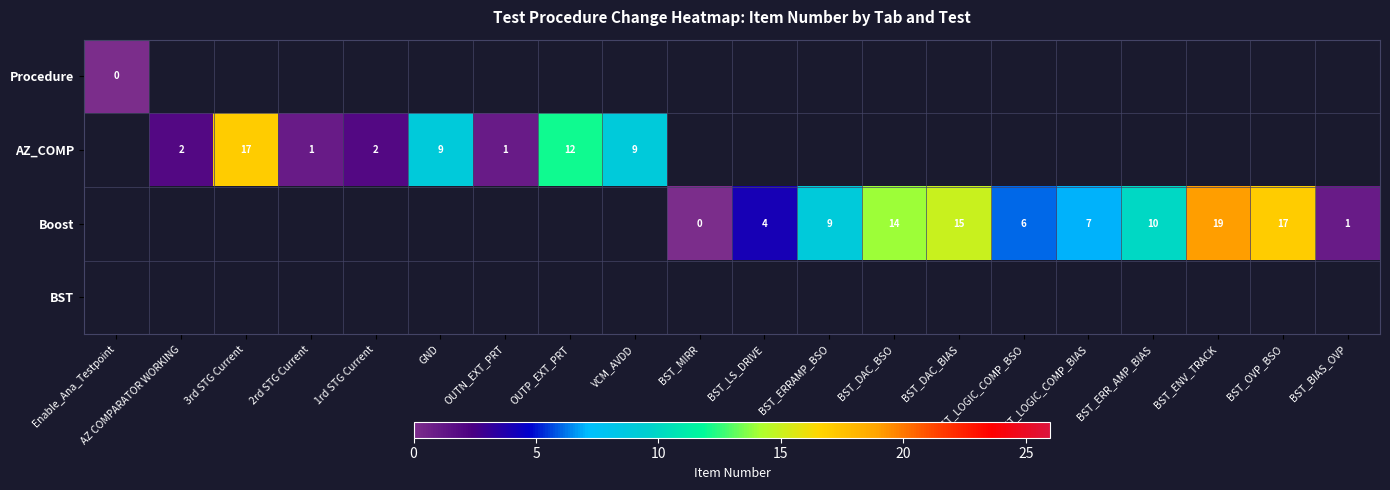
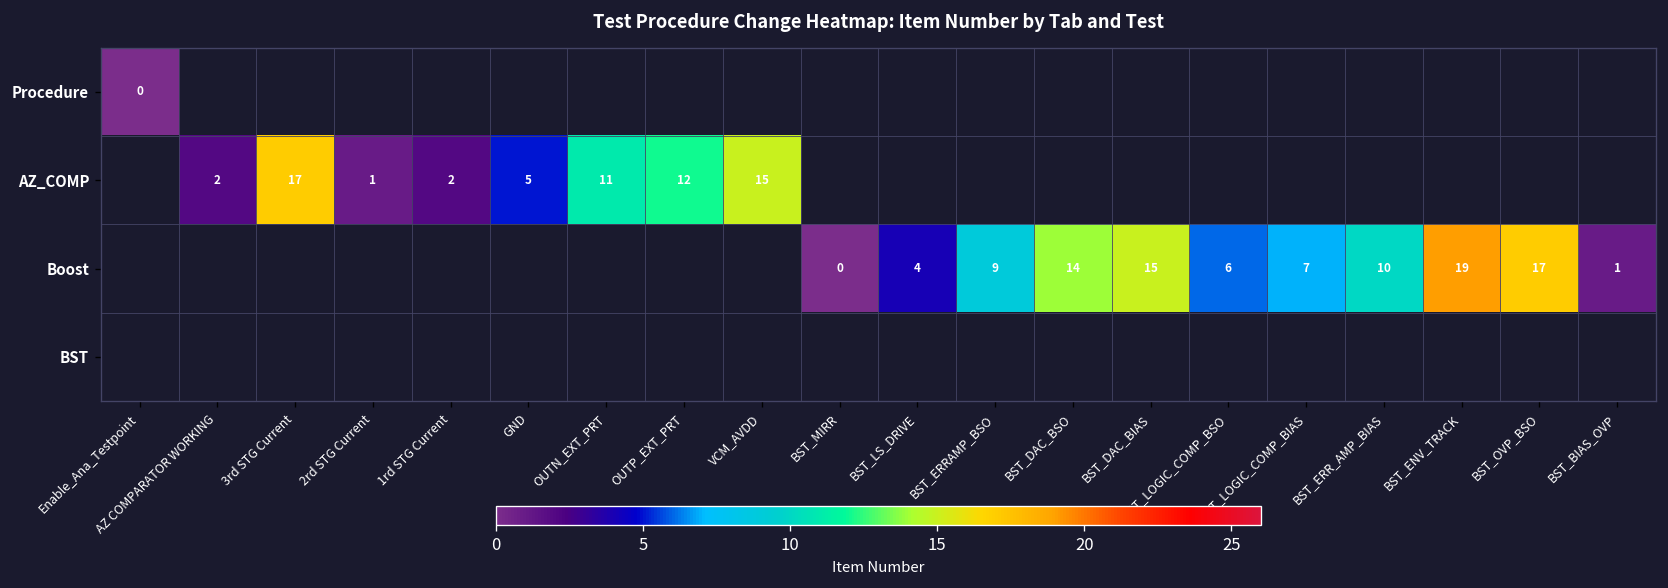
  {
    "Procedure": {
      "Enable_Ana_Testpoint": 0
    },
    "AZ_COMP": {
      "AZ COMPARATOR WORKING": 2,
      "3rd STG Current": 17,
      "2rd STG Current": 1,
      "1rd STG Current": 2,
-     "GND": 9,
-     "OUTN_EXT_PRT": 1,
+     "GND": 5,
+     "OUTN_EXT_PRT": 11,
      "OUTP_EXT_PRT": 12,
-     "VCM_AVDD": 9
+     "VCM_AVDD": 15
    },
    "Boost": {
      "BST_MIRR": 0,
      "BST_LS_DRIVE": 4,
      "BST_ERRAMP_BSO": 9,
      "BST_DAC_BSO": 14,
      "BST_DAC_BIAS": 15,
      "BST_LOGIC_COMP_BSO": 6,
      "BST_LOGIC_COMP_BIAS": 7,
      "BST_ERR_AMP_BIAS": 10,
      "BST_ENV_TRACK": 19,
      "BST_OVP_BSO": 17,
      "BST_BIAS_OVP": 1
    }
  }
